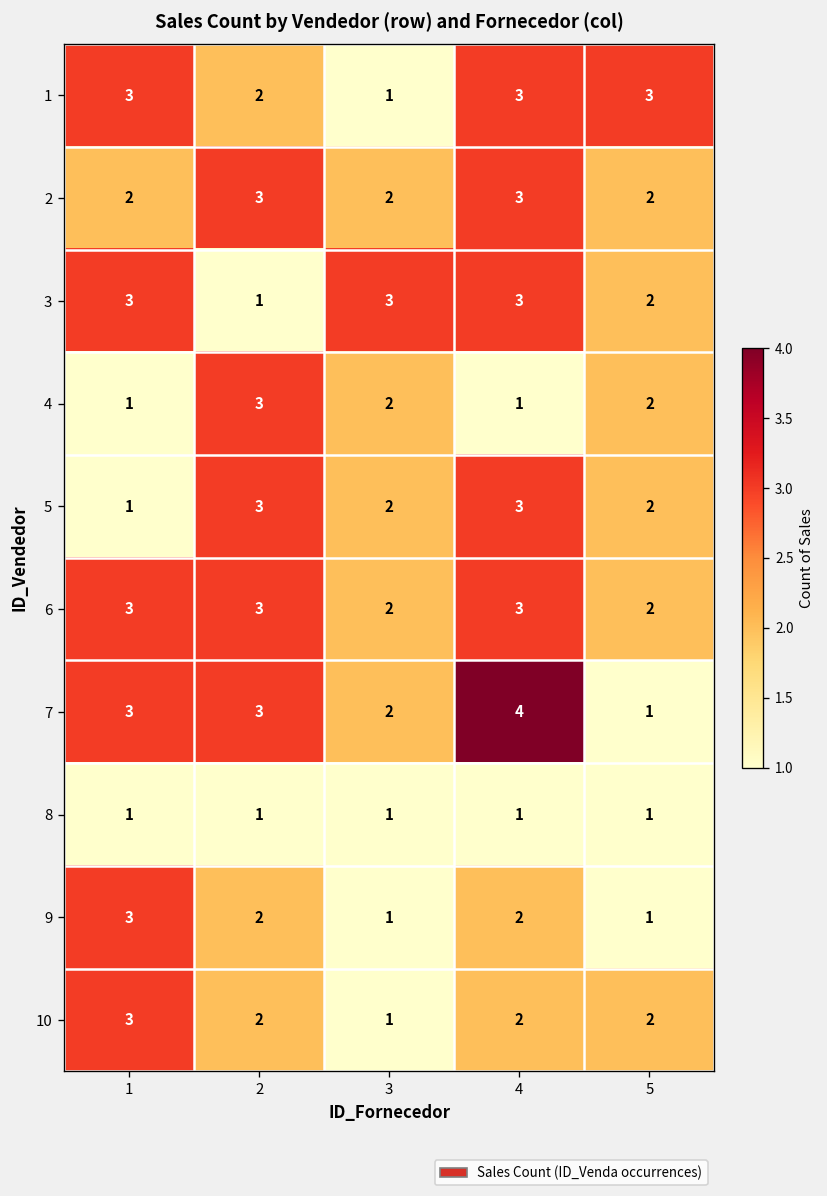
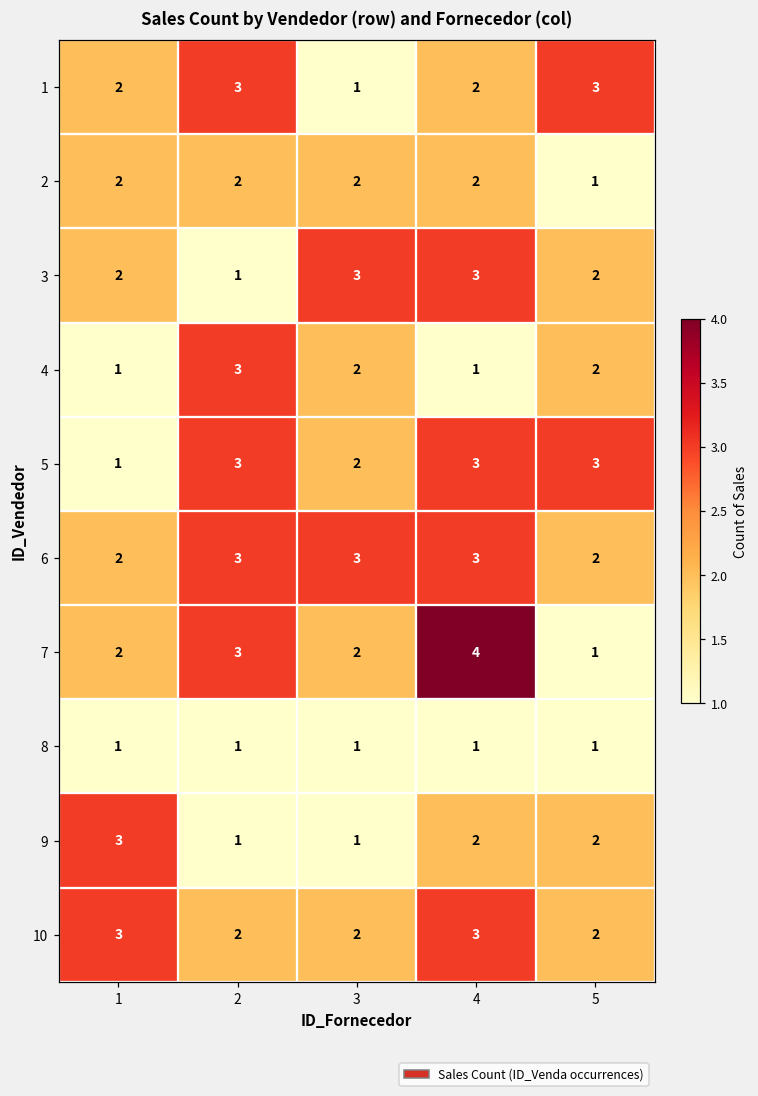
  {
    "1": {
-     "1": 3,
-     "2": 2,
+     "1": 2,
+     "2": 3,
      "3": 1,
-     "4": 3,
+     "4": 2,
      "5": 3
    },
    "2": {
      "1": 2,
-     "2": 3,
+     "2": 2,
      "3": 2,
-     "4": 3,
-     "5": 2
+     "4": 2,
+     "5": 1
    },
    "3": {
-     "1": 3,
+     "1": 2,
      "2": 1,
      "3": 3,
      "4": 3,
      "5": 2
    },
    "4": {
      "1": 1,
      "2": 3,
      "3": 2,
      "4": 1,
      "5": 2
    },
    "5": {
      "1": 1,
      "2": 3,
      "3": 2,
      "4": 3,
-     "5": 2
+     "5": 3
    },
    "6": {
-     "1": 3,
+     "1": 2,
      "2": 3,
-     "3": 2,
+     "3": 3,
      "4": 3,
      "5": 2
    },
    "7": {
-     "1": 3,
+     "1": 2,
      "2": 3,
      "3": 2,
      "4": 4,
      "5": 1
    },
    "8": {
      "1": 1,
      "2": 1,
      "3": 1,
      "4": 1,
      "5": 1
    },
    "9": {
      "1": 3,
-     "2": 2,
+     "2": 1,
      "3": 1,
      "4": 2,
-     "5": 1
+     "5": 2
    },
    "10": {
      "1": 3,
      "2": 2,
-     "3": 1,
-     "4": 2,
+     "3": 2,
+     "4": 3,
      "5": 2
    }
  }
